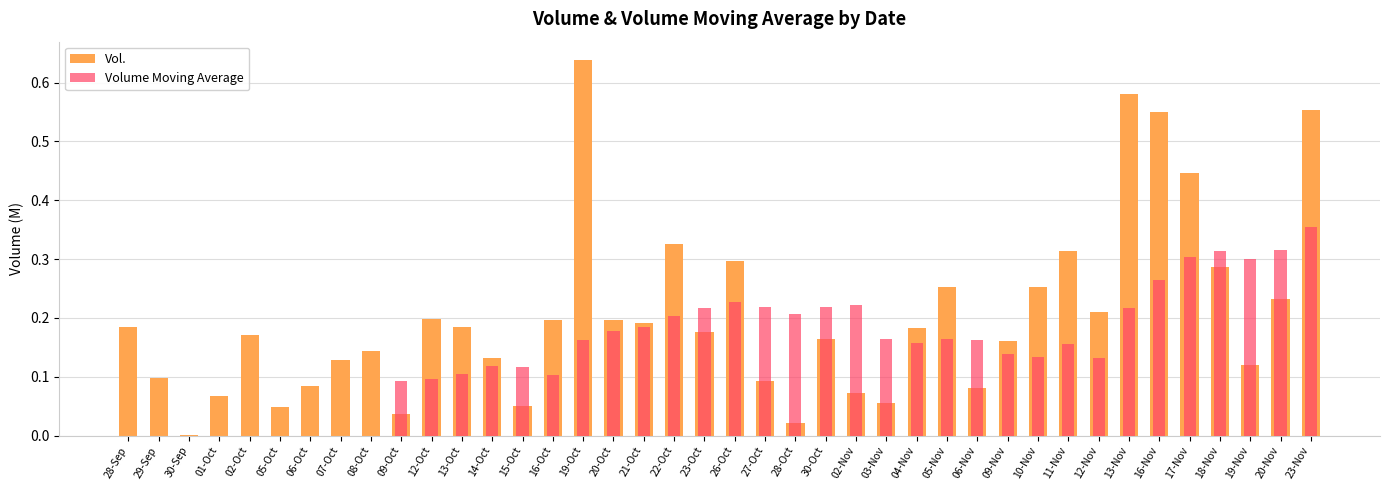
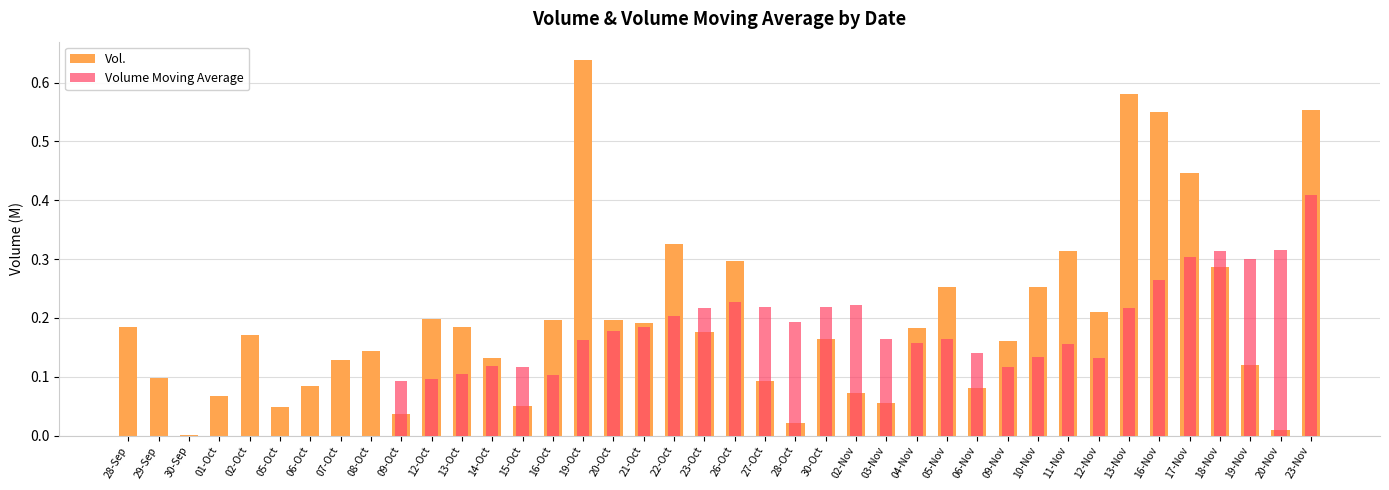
  {
    "Vol.": {
      "28-Sep": 0.18,
      "29-Sep": 0.10,
      "01-Oct": 0.07,
      "02-Oct": 0.17,
      "05-Oct": 0.05,
      "06-Oct": 0.08,
      "07-Oct": 0.13,
      "08-Oct": 0.14,
      "12-Oct": 0.20,
      "13-Oct": 0.18,
      "14-Oct": 0.13,
      "16-Oct": 0.20,
      "19-Oct": 0.64,
      "20-Oct": 0.20,
      "21-Oct": 0.19,
      "22-Oct": 0.33,
      "26-Oct": 0.30,
      "04-Nov": 0.18,
      "05-Nov": 0.25,
      "09-Nov": 0.16,
      "10-Nov": 0.25,
      "11-Nov": 0.31,
      "12-Nov": 0.21,
      "13-Nov": 0.58,
      "16-Nov": 0.55,
      "17-Nov": 0.45,
-     "20-Nov": 0.23,
+     "20-Nov": 0.01,
      "23-Nov": 0.55
    },
    "Volume Moving Average": {
      "28-Sep": 0.00,
      "29-Sep": 0.00,
      "30-Sep": 0.00,
      "01-Oct": 0.00,
      "02-Oct": 0.00,
      "05-Oct": 0.00,
      "06-Oct": 0.00,
      "07-Oct": 0.00,
      "08-Oct": 0.00,
      "09-Oct": 0.09,
      "15-Oct": 0.12,
      "23-Oct": 0.22,
      "27-Oct": 0.22,
-     "28-Oct": 0.21,
+     "28-Oct": 0.19,
      "30-Oct": 0.22,
      "02-Nov": 0.22,
      "03-Nov": 0.16,
-     "06-Nov": 0.16,
-     "09-Nov": 0.14,
+     "06-Nov": 0.14,
+     "09-Nov": 0.12,
      "18-Nov": 0.31,
      "19-Nov": 0.30,
      "20-Nov": 0.32,
-     "23-Nov": 0.35
+     "23-Nov": 0.41
    }
  }
